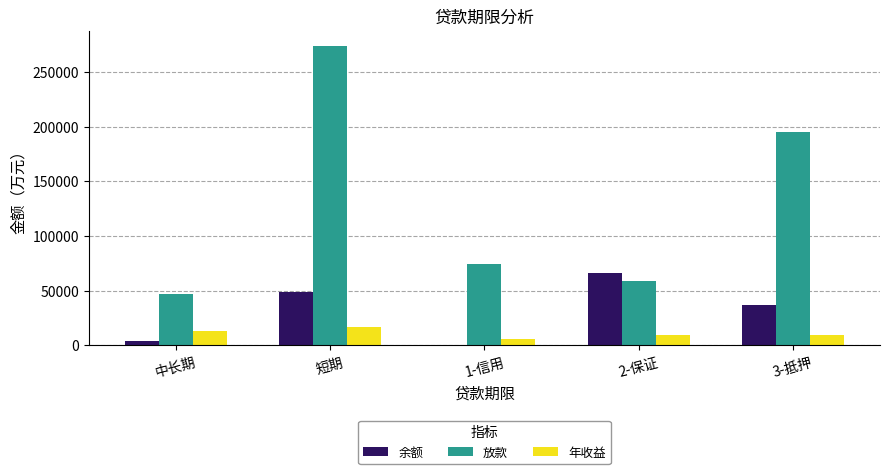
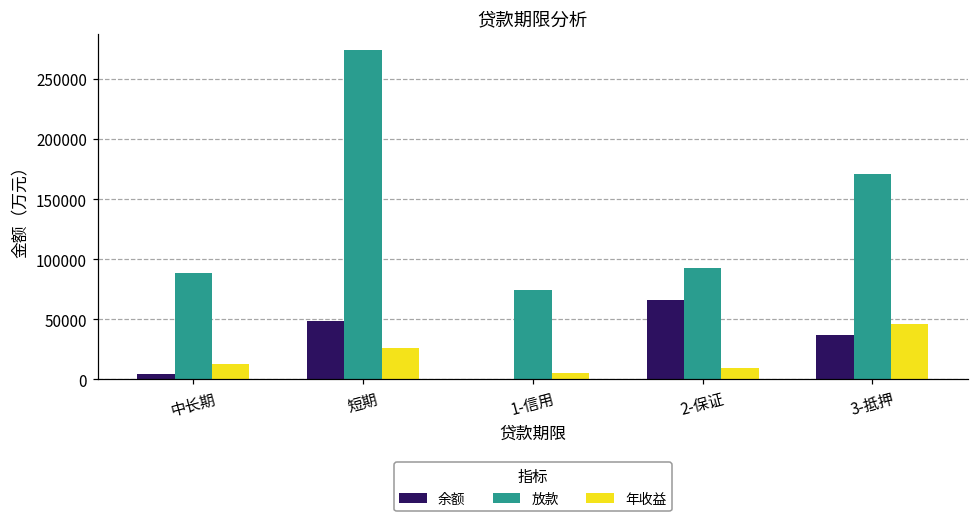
  {
    "余额": {
      "中长期": 4000,
      "短期": 48000,
      "2-保证": 66000,
      "3-抵押": 37000
    },
    "放款": {
-     "中长期": 47000,
+     "中长期": 89000,
      "短期": 274000,
      "1-信用": 75000,
-     "2-保证": 59000,
-     "3-抵押": 195000
+     "2-保证": 93000,
+     "3-抵押": 170000
    },
    "年收益": {
      "中长期": 13000,
-     "短期": 16000,
+     "短期": 26000,
      "1-信用": 6000,
      "2-保证": 10000,
-     "3-抵押": 10000
+     "3-抵押": 46000
    }
  }
